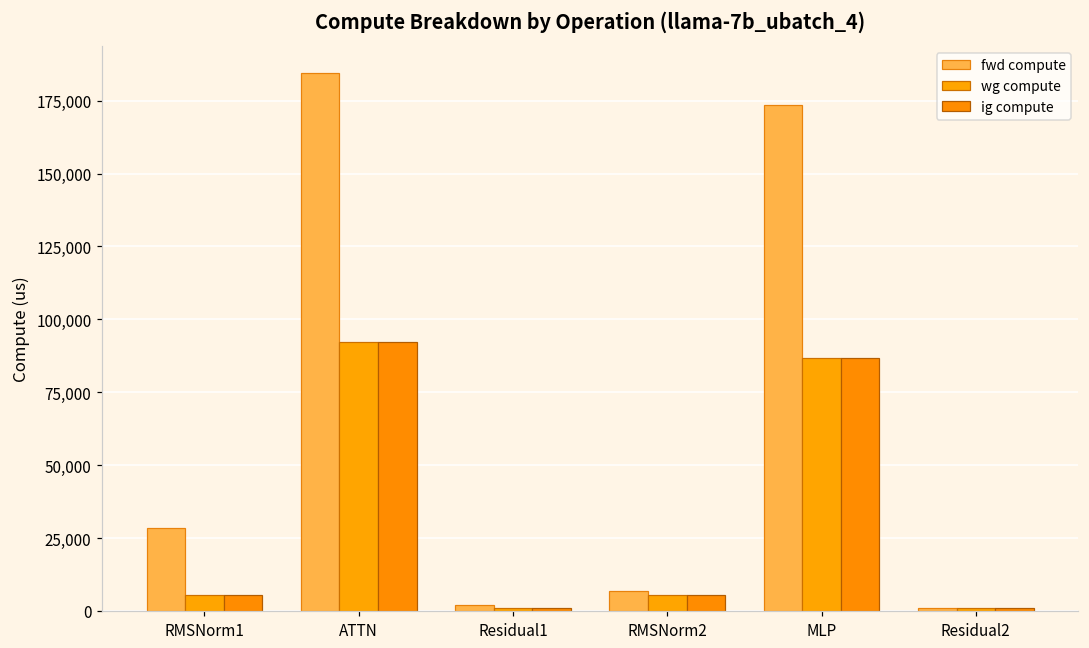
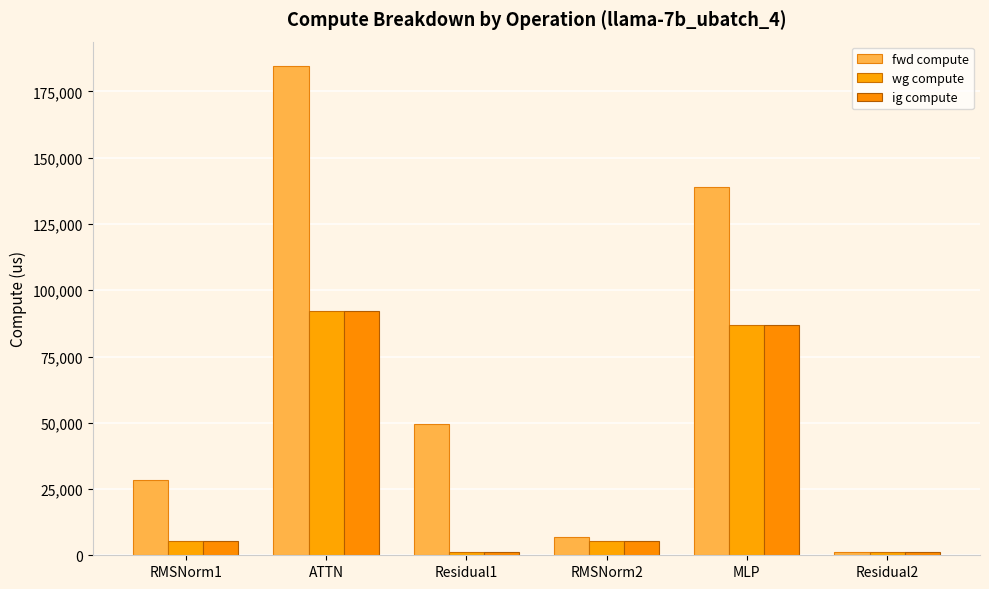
  {
    "fwd compute": {
      "RMSNorm1": "28,000",
      "ATTN": "185,000",
-     "Residual1": "2,000",
+     "Residual1": "49,000",
      "RMSNorm2": "7,000",
-     "MLP": "174,000",
+     "MLP": "139,000",
      "Residual2": "1,000"
    }
  }
